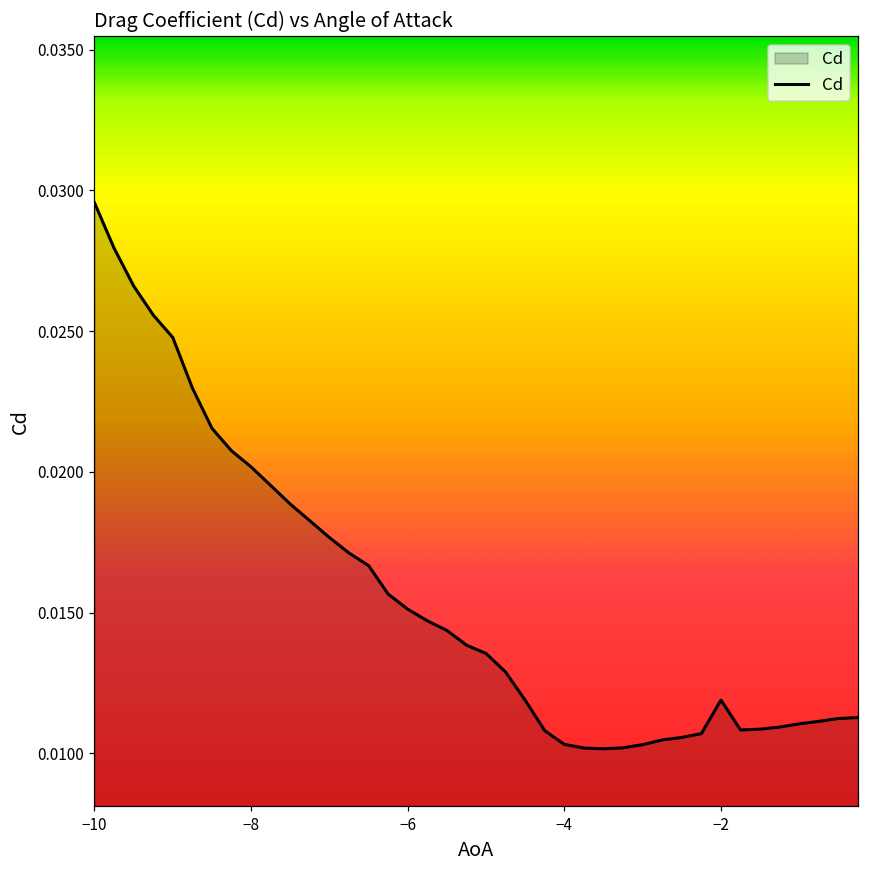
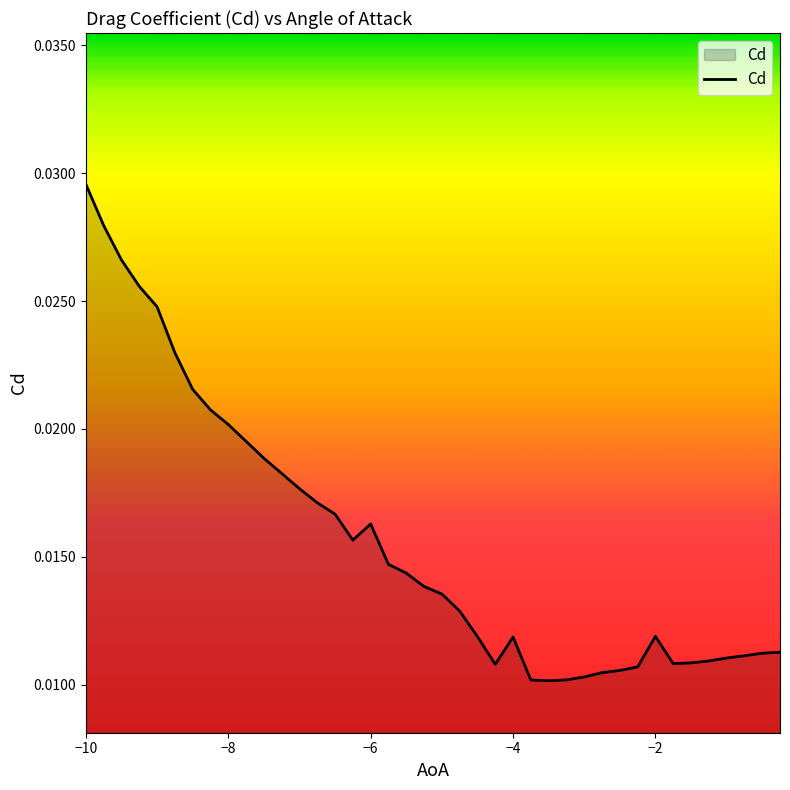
  {
    "−10": 0.0296,
    "−8": 0.0202,
-   "−6": 0.0151,
-   "−4": 0.0103,
+   "−6": 0.0163,
+   "−4": 0.0119,
    "−2": 0.0119
  }
